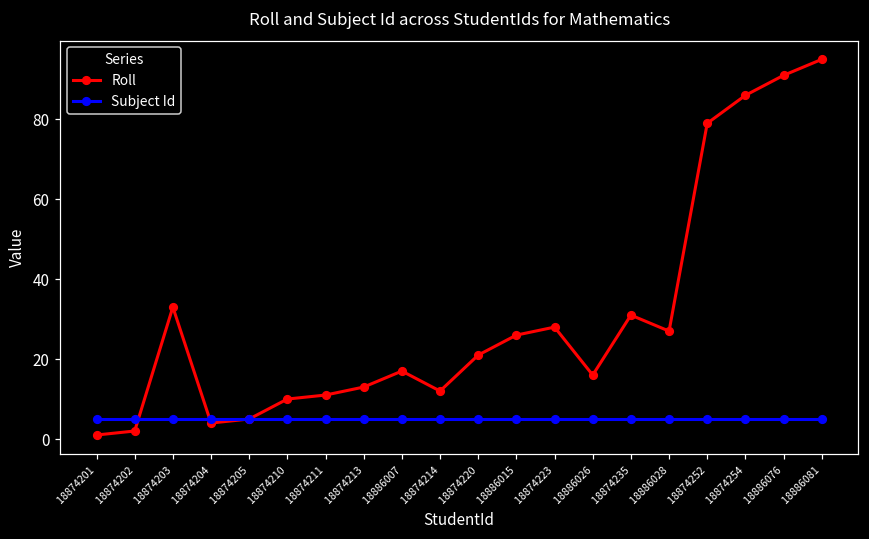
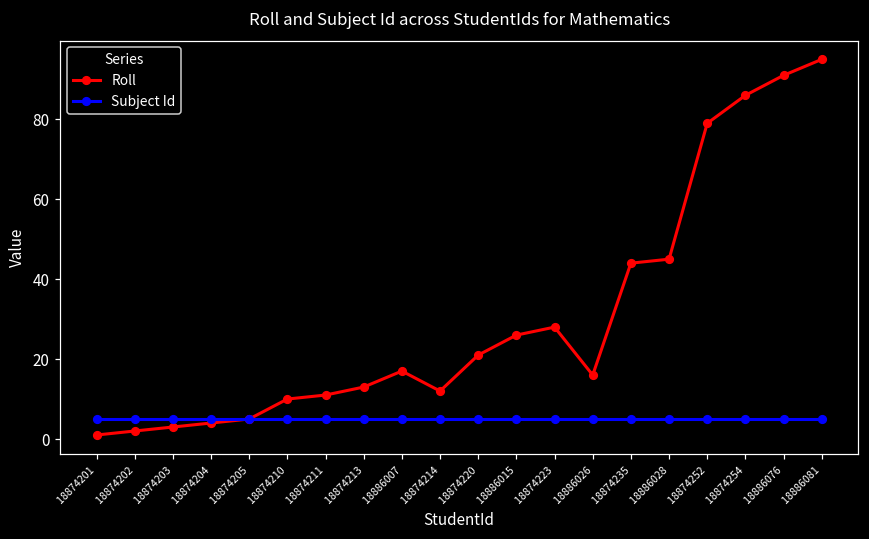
  {
    "Roll": {
      "18874201": 1,
      "18874202": 2,
-     "18874203": 33,
+     "18874203": 3,
      "18874204": 4,
      "18874210": 10,
      "18874211": 11,
      "18874213": 13,
      "18886007": 17,
      "18874214": 12,
      "18874220": 21,
      "18886015": 26,
      "18874223": 28,
      "18886026": 16,
-     "18874235": 31,
-     "18886028": 27,
+     "18874235": 44,
+     "18886028": 45,
      "18874252": 79,
      "18874254": 86,
      "18886076": 91,
      "18886081": 95
    },
    "Subject Id": {
      "18874201": 5,
      "18874202": 5,
      "18874203": 5,
      "18874204": 5,
      "18874210": 5,
      "18874211": 5,
      "18874213": 5,
      "18886007": 5,
      "18874214": 5,
      "18874220": 5,
      "18886015": 5,
      "18874223": 5,
      "18886026": 5,
      "18874235": 5,
      "18886028": 5,
      "18874252": 5,
      "18874254": 5,
      "18886076": 5,
      "18886081": 5
    }
  }
